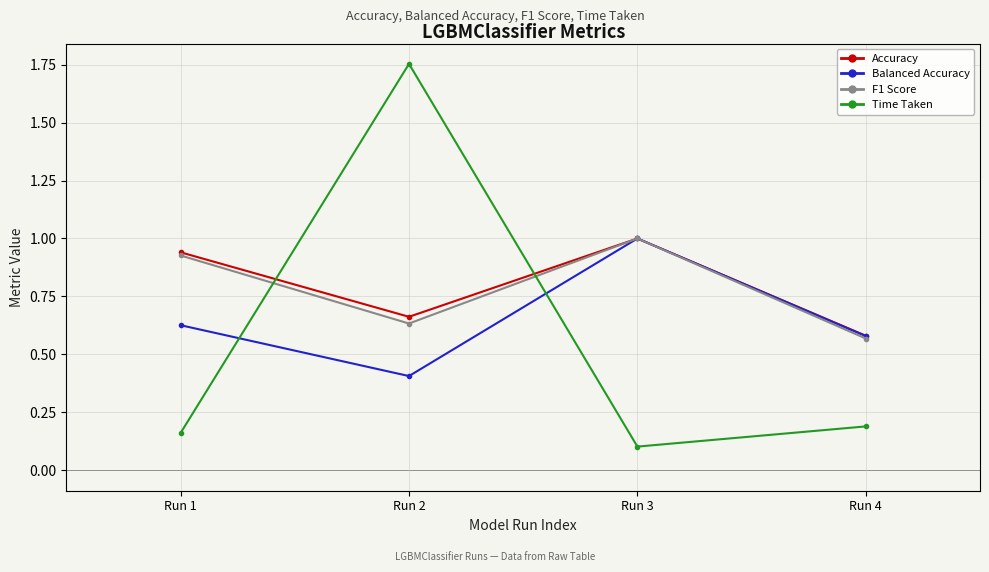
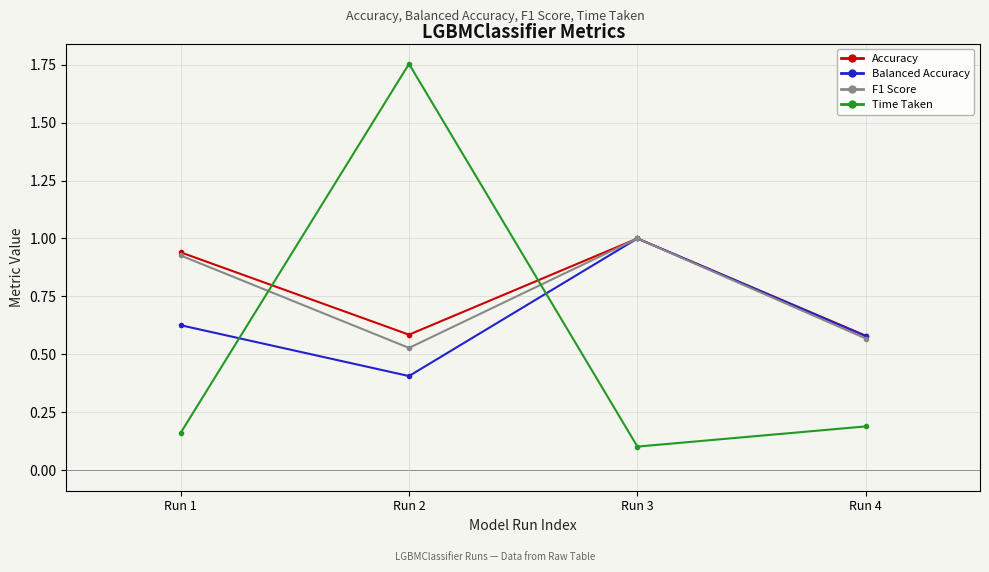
  {
    "Accuracy": {
      "Run 1": 0.94,
-     "Run 2": 0.66
+     "Run 2": 0.59
    },
    "Balanced Accuracy": {
      "Run 1": 0.63,
      "Run 2": 0.41
    },
    "F1 Score": {
      "Run 1": 0.93,
-     "Run 2": 0.63
+     "Run 2": 0.53
    },
    "Time Taken": {
      "Run 1": 0.16,
      "Run 2": 1.75,
      "Run 3": 0.10,
      "Run 4": 0.19
    }
  }
